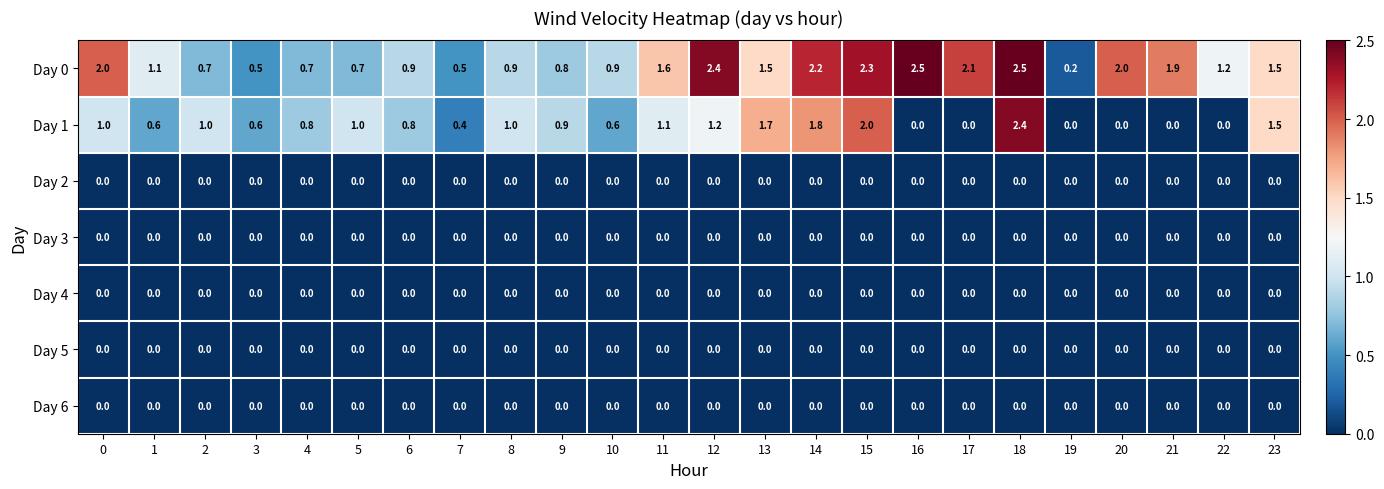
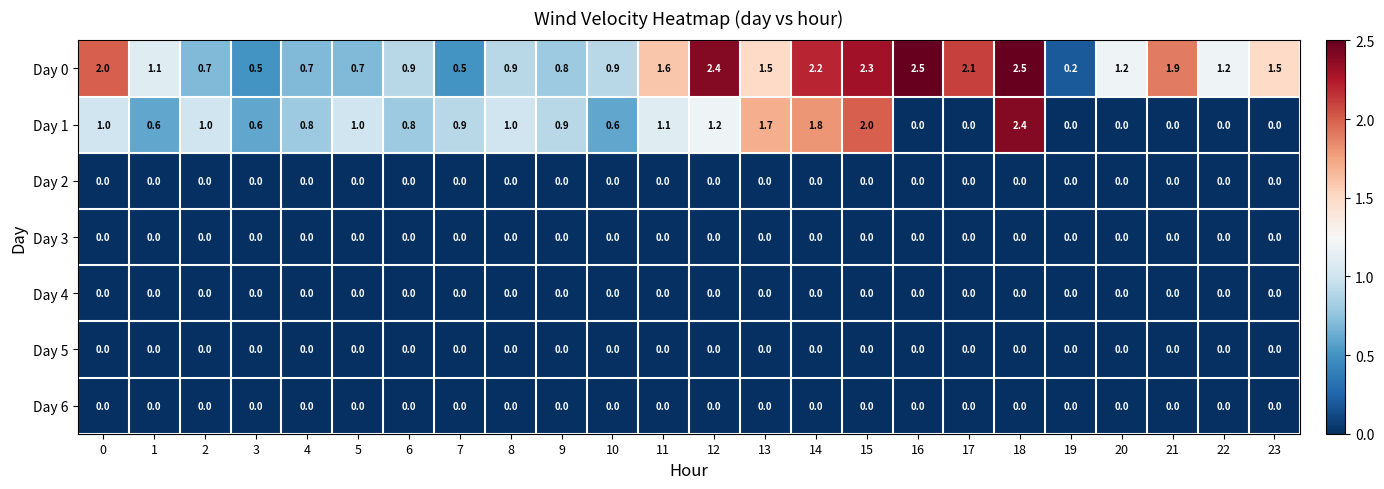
  {
    "Day 0": {
      "0": 2.0,
      "1": 1.1,
      "2": 0.7,
      "3": 0.5,
      "4": 0.7,
      "5": 0.7,
      "6": 0.9,
      "7": 0.5,
      "8": 0.9,
      "9": 0.8,
      "10": 0.9,
      "11": 1.6,
      "12": 2.4,
      "13": 1.5,
      "14": 2.2,
      "15": 2.3,
      "16": 2.5,
      "17": 2.1,
      "18": 2.5,
      "19": 0.2,
-     "20": 2.0,
+     "20": 1.2,
      "21": 1.9,
      "22": 1.2,
      "23": 1.5
    },
    "Day 1": {
      "0": 1.0,
      "1": 0.6,
      "2": 1.0,
      "3": 0.6,
      "4": 0.8,
      "5": 1.0,
      "6": 0.8,
-     "7": 0.4,
+     "7": 0.9,
      "8": 1.0,
      "9": 0.9,
      "10": 0.6,
      "11": 1.1,
      "12": 1.2,
      "13": 1.7,
      "14": 1.8,
      "15": 2.0,
      "16": 0.0,
      "17": 0.0,
      "18": 2.4,
      "19": 0.0,
      "20": 0.0,
      "21": 0.0,
      "22": 0.0,
-     "23": 1.5
+     "23": 0.0
    },
    "Day 2": {
      "0": 0.0,
      "1": 0.0,
      "2": 0.0,
      "3": 0.0,
      "4": 0.0,
      "5": 0.0,
      "6": 0.0,
      "7": 0.0,
      "8": 0.0,
      "9": 0.0,
      "10": 0.0,
      "11": 0.0,
      "12": 0.0,
      "13": 0.0,
      "14": 0.0,
      "15": 0.0,
      "16": 0.0,
      "17": 0.0,
      "18": 0.0,
      "19": 0.0,
      "20": 0.0,
      "21": 0.0,
      "22": 0.0,
      "23": 0.0
    },
    "Day 3": {
      "0": 0.0,
      "1": 0.0,
      "2": 0.0,
      "3": 0.0,
      "4": 0.0,
      "5": 0.0,
      "6": 0.0,
      "7": 0.0,
      "8": 0.0,
      "9": 0.0,
      "10": 0.0,
      "11": 0.0,
      "12": 0.0,
      "13": 0.0,
      "14": 0.0,
      "15": 0.0,
      "16": 0.0,
      "17": 0.0,
      "18": 0.0,
      "19": 0.0,
      "20": 0.0,
      "21": 0.0,
      "22": 0.0,
      "23": 0.0
    },
    "Day 4": {
      "0": 0.0,
      "1": 0.0,
      "2": 0.0,
      "3": 0.0,
      "4": 0.0,
      "5": 0.0,
      "6": 0.0,
      "7": 0.0,
      "8": 0.0,
      "9": 0.0,
      "10": 0.0,
      "11": 0.0,
      "12": 0.0,
      "13": 0.0,
      "14": 0.0,
      "15": 0.0,
      "16": 0.0,
      "17": 0.0,
      "18": 0.0,
      "19": 0.0,
      "20": 0.0,
      "21": 0.0,
      "22": 0.0,
      "23": 0.0
    },
    "Day 5": {
      "0": 0.0,
      "1": 0.0,
      "2": 0.0,
      "3": 0.0,
      "4": 0.0,
      "5": 0.0,
      "6": 0.0,
      "7": 0.0,
      "8": 0.0,
      "9": 0.0,
      "10": 0.0,
      "11": 0.0,
      "12": 0.0,
      "13": 0.0,
      "14": 0.0,
      "15": 0.0,
      "16": 0.0,
      "17": 0.0,
      "18": 0.0,
      "19": 0.0,
      "20": 0.0,
      "21": 0.0,
      "22": 0.0,
      "23": 0.0
    },
    "Day 6": {
      "0": 0.0,
      "1": 0.0,
      "2": 0.0,
      "3": 0.0,
      "4": 0.0,
      "5": 0.0,
      "6": 0.0,
      "7": 0.0,
      "8": 0.0,
      "9": 0.0,
      "10": 0.0,
      "11": 0.0,
      "12": 0.0,
      "13": 0.0,
      "14": 0.0,
      "15": 0.0,
      "16": 0.0,
      "17": 0.0,
      "18": 0.0,
      "19": 0.0,
      "20": 0.0,
      "21": 0.0,
      "22": 0.0,
      "23": 0.0
    }
  }
